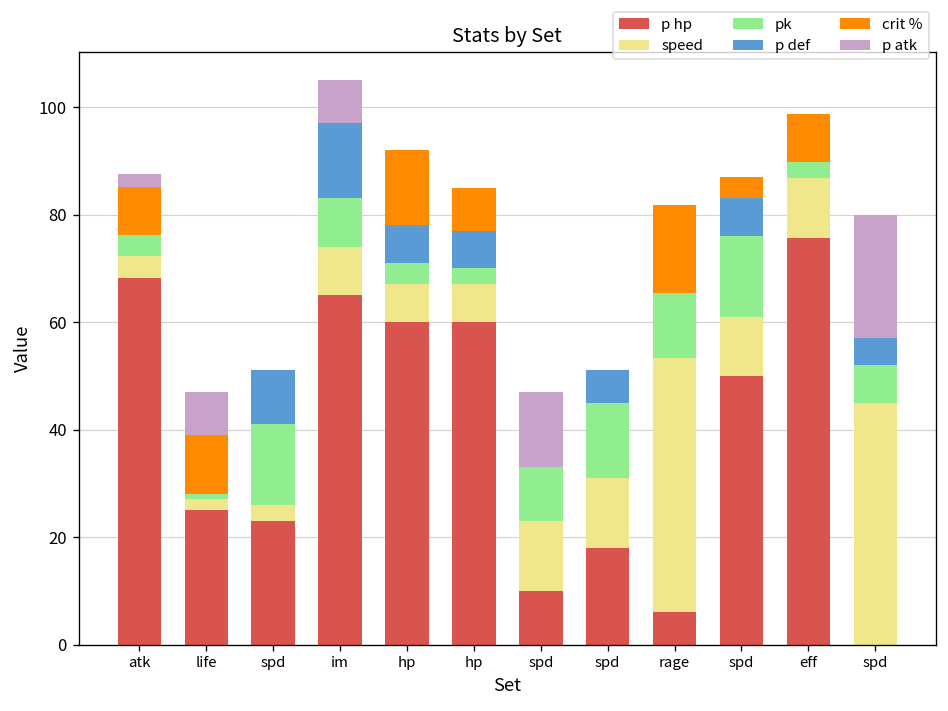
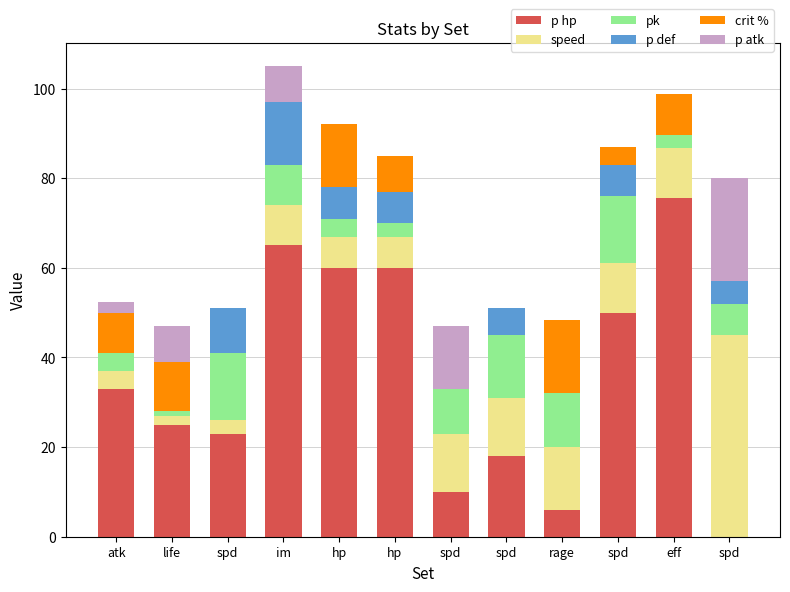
  {
    "p hp": {
-     "atk": 68,
+     "atk": 33,
      "life": 25,
      "im": 65,
      "rage": 6,
      "eff": 76
    },
    "speed": {
      "atk": 4,
      "life": 2,
      "im": 9,
-     "rage": 47,
+     "rage": 14,
      "eff": 11
    },
    "pk": {
      "atk": 4,
      "life": 1,
      "im": 9,
      "rage": 12,
      "eff": 3
    },
    "p def": {
      "atk": 0,
      "life": 0,
      "im": 14,
      "rage": 0,
      "eff": 0
    },
    "crit %": {
      "atk": 9,
      "life": 11,
      "im": 0,
      "rage": 16,
      "eff": 9
    },
    "p atk": {
      "atk": 2,
      "life": 8,
      "im": 8,
      "rage": 0,
      "eff": 0
    }
  }
